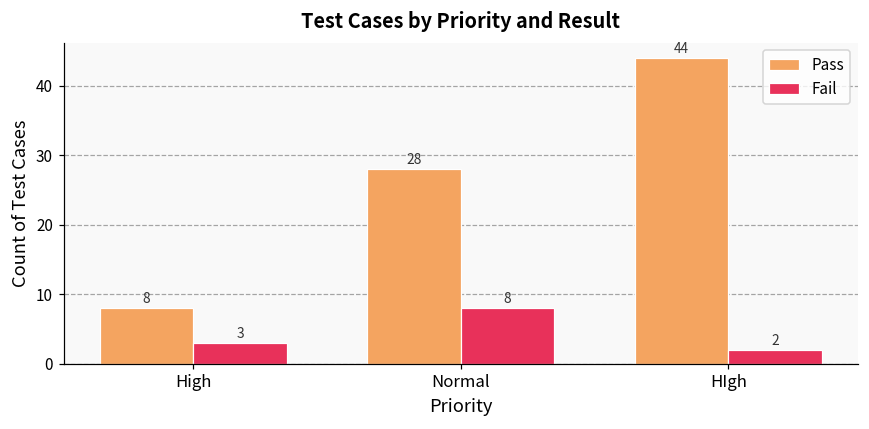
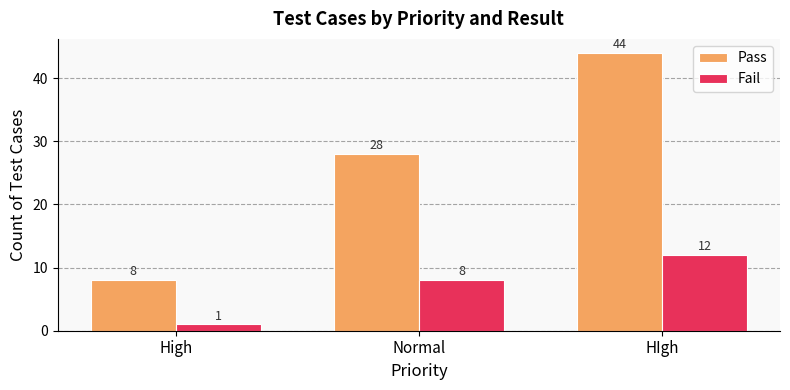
  {
    "Pass": {
      "High": 8,
      "Normal": 28,
      "HIgh": 44
    },
    "Fail": {
-     "High": 3,
+     "High": 1,
      "Normal": 8,
-     "HIgh": 2
+     "HIgh": 12
    }
  }
